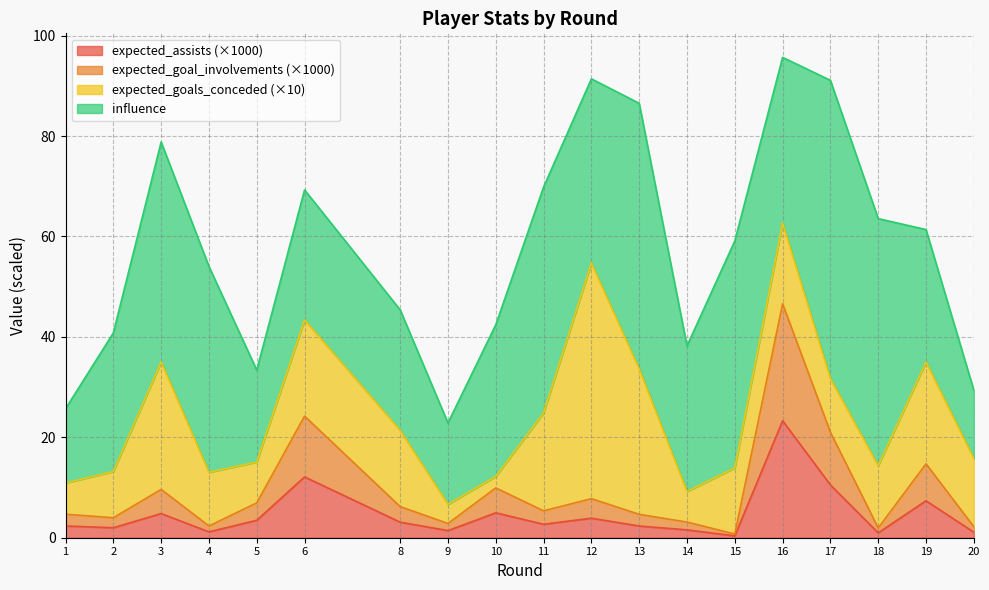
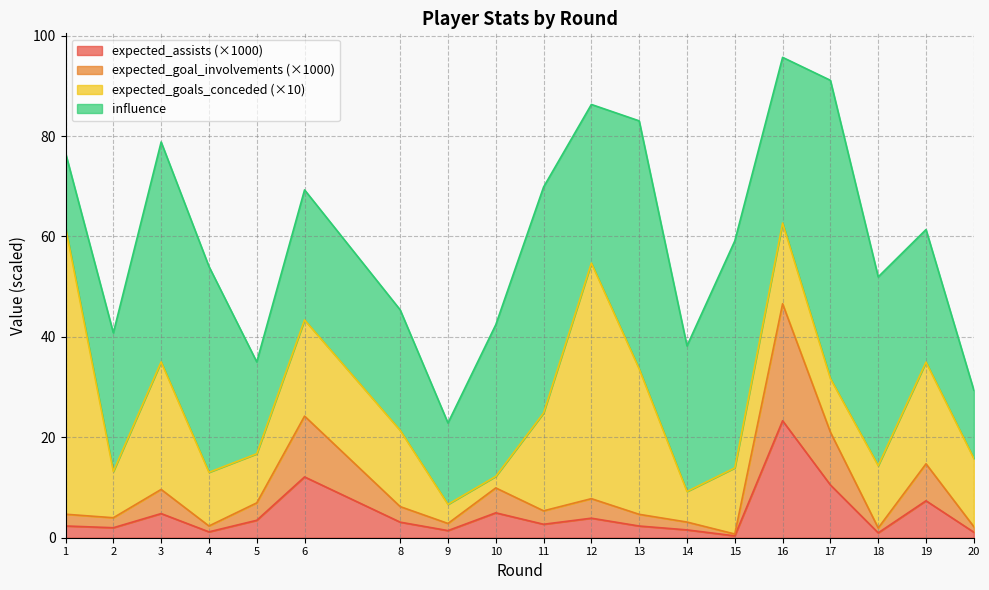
  {
    "expected_goals_conceded (×10)": {
-     "1": 6,
+     "1": 57,
      "2": 9,
      "3": 25,
      "4": 11,
-     "5": 8,
+     "5": 10,
      "6": 19,
      "8": 15,
      "9": 4,
      "10": 2,
      "11": 19,
      "12": 47,
      "13": 29,
      "14": 6,
      "15": 13,
      "16": 16,
      "17": 11,
      "18": 12,
      "19": 20,
      "20": 14
    },
    "influence": {
      "1": 15,
      "2": 28,
      "3": 44,
      "4": 41,
      "5": 18,
      "6": 26,
      "8": 24,
      "9": 16,
      "10": 30,
      "11": 45,
-     "12": 37,
-     "13": 53,
+     "12": 32,
+     "13": 49,
      "14": 29,
      "15": 45,
      "16": 33,
      "17": 59,
-     "18": 49,
+     "18": 38,
      "19": 26,
      "20": 14
    }
  }
